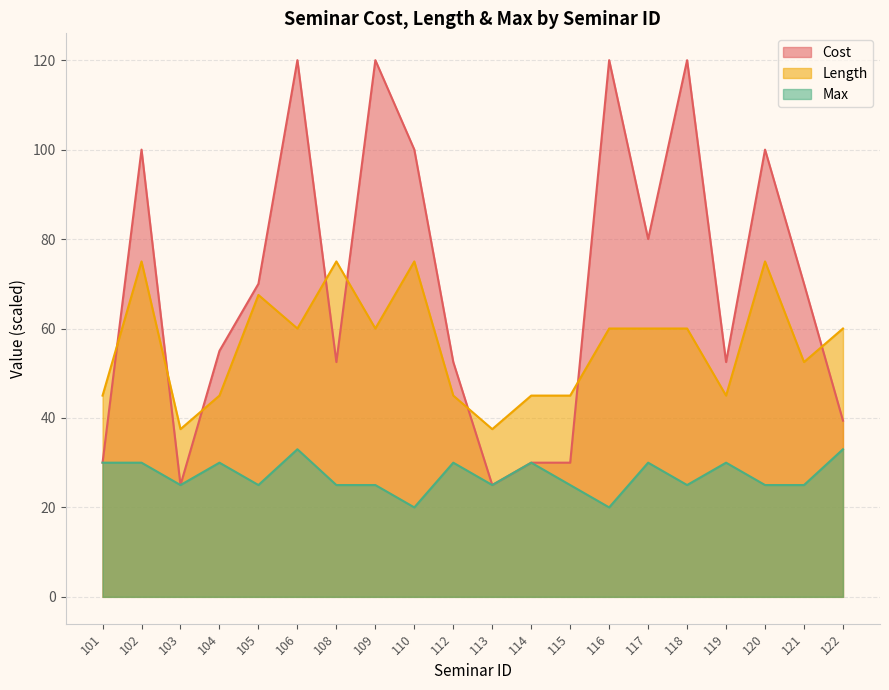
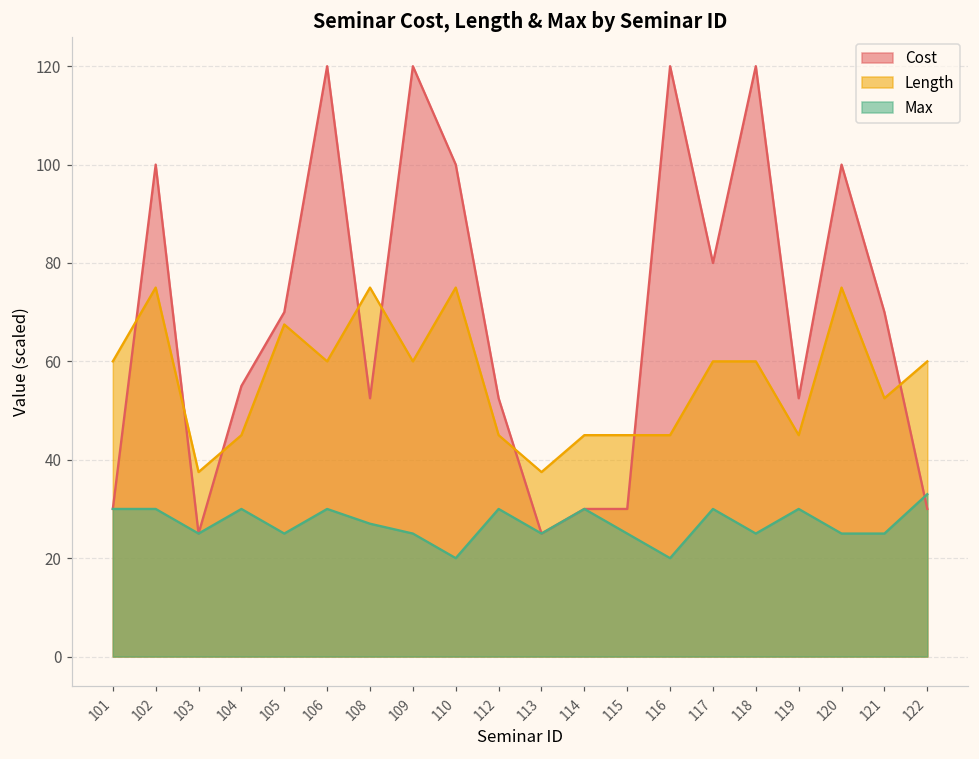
  {
    "Cost": {
      "102": 100,
      "104": 55,
      "105": 70,
      "106": 120,
      "108": 53,
      "109": 120,
      "110": 100,
      "112": 53,
      "115": 30,
      "116": 120,
      "117": 80,
      "118": 120,
      "119": 53,
      "120": 100,
      "121": 70,
-     "122": 39
+     "122": 30
    },
    "Length": {
-     "101": 45,
+     "101": 60,
      "102": 75,
      "103": 38,
      "104": 45,
      "105": 68,
      "106": 60,
      "108": 75,
      "109": 60,
      "110": 75,
      "112": 45,
      "113": 38,
      "114": 45,
      "115": 45,
-     "116": 60,
+     "116": 45,
      "117": 60,
      "118": 60,
      "119": 45,
      "120": 75,
      "121": 53,
      "122": 60
    },
    "Max": {
      "102": 30,
      "104": 30,
      "105": 25,
-     "106": 33,
-     "108": 25,
+     "106": 30,
+     "108": 27,
      "109": 25,
      "110": 20,
      "112": 30,
      "115": 25,
      "116": 20,
      "117": 30,
      "118": 25,
      "119": 30,
      "120": 25,
      "121": 25,
      "122": 33
    }
  }
